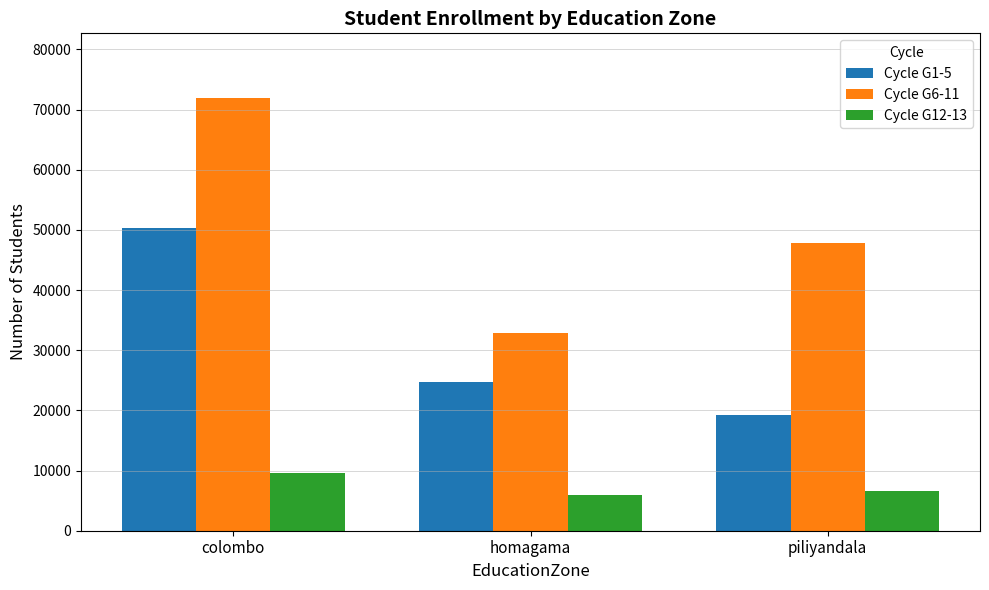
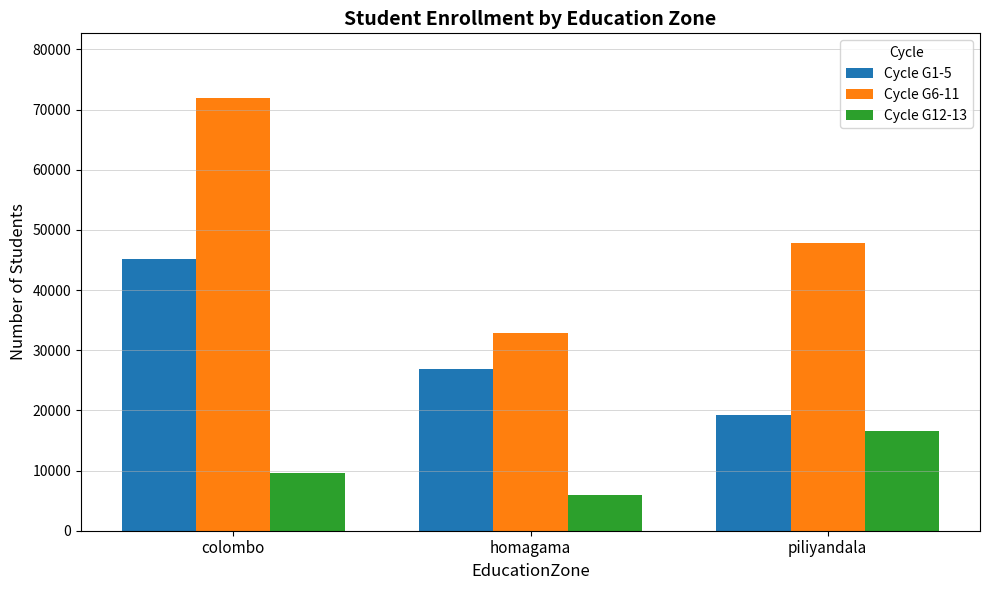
  {
    "Cycle G1-5": {
-     "colombo": 50000,
-     "homagama": 25000,
+     "colombo": 45000,
+     "homagama": 27000,
      "piliyandala": 19000
    },
    "Cycle G6-11": {
      "colombo": 72000,
      "homagama": 33000,
      "piliyandala": 48000
    },
    "Cycle G12-13": {
      "colombo": 10000,
      "homagama": 6000,
-     "piliyandala": 7000
+     "piliyandala": 17000
    }
  }
